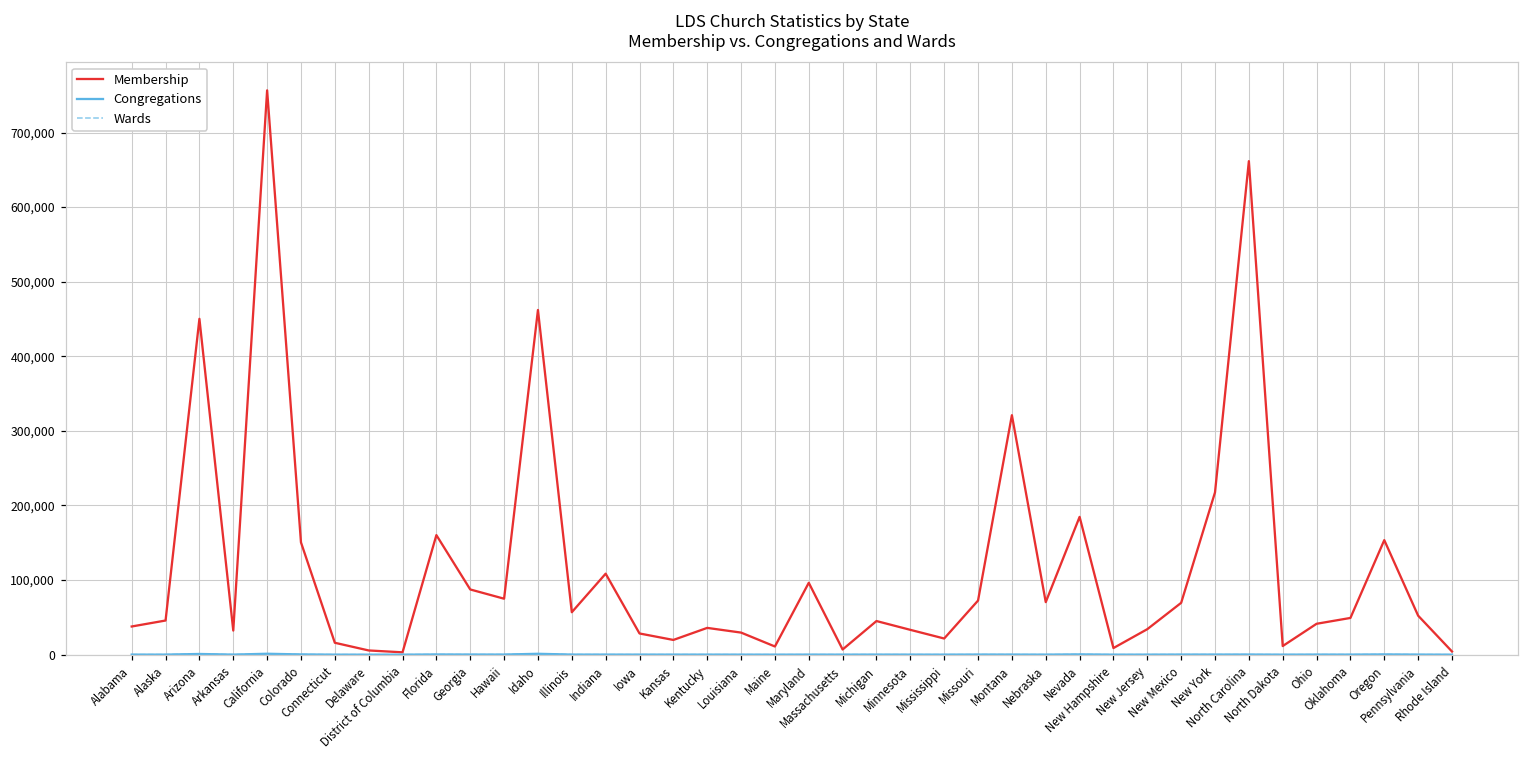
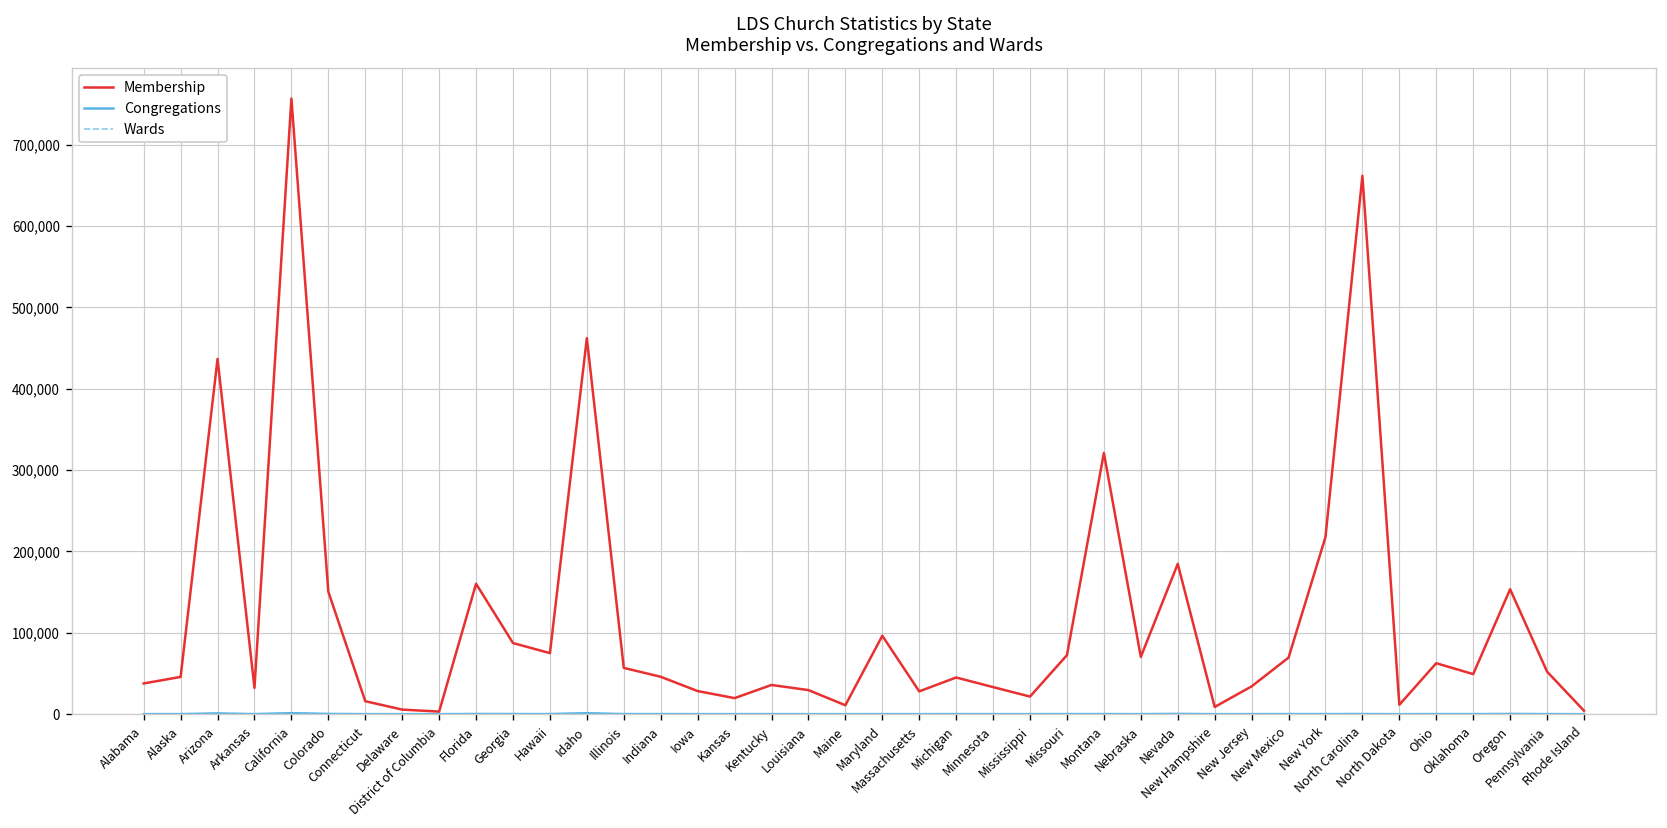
  {
    "Membership": {
      "Alabama": "40,000",
      "Alaska": "50,000",
-     "Arizona": "450,000",
+     "Arizona": "440,000",
      "Arkansas": "30,000",
      "California": "760,000",
      "Colorado": "150,000",
      "Connecticut": "20,000",
      "Delaware": "10,000",
      "Florida": "160,000",
      "Georgia": "90,000",
      "Hawaii": "80,000",
      "Idaho": "460,000",
      "Illinois": "60,000",
-     "Indiana": "110,000",
+     "Indiana": "50,000",
      "Iowa": "30,000",
      "Kansas": "20,000",
      "Kentucky": "40,000",
      "Louisiana": "30,000",
      "Maine": "10,000",
      "Maryland": "100,000",
-     "Massachusetts": "10,000",
+     "Massachusetts": "30,000",
      "Michigan": "50,000",
      "Minnesota": "30,000",
      "Mississippi": "20,000",
      "Missouri": "70,000",
      "Montana": "320,000",
      "Nebraska": "70,000",
      "Nevada": "180,000",
      "New Hampshire": "10,000",
      "New Jersey": "30,000",
      "New Mexico": "70,000",
      "New York": "220,000",
      "North Carolina": "660,000",
      "North Dakota": "10,000",
-     "Ohio": "40,000",
+     "Ohio": "60,000",
      "Oklahoma": "50,000",
      "Oregon": "150,000",
      "Pennsylvania": "50,000",
      "Rhode Island": "0"
    }
  }
